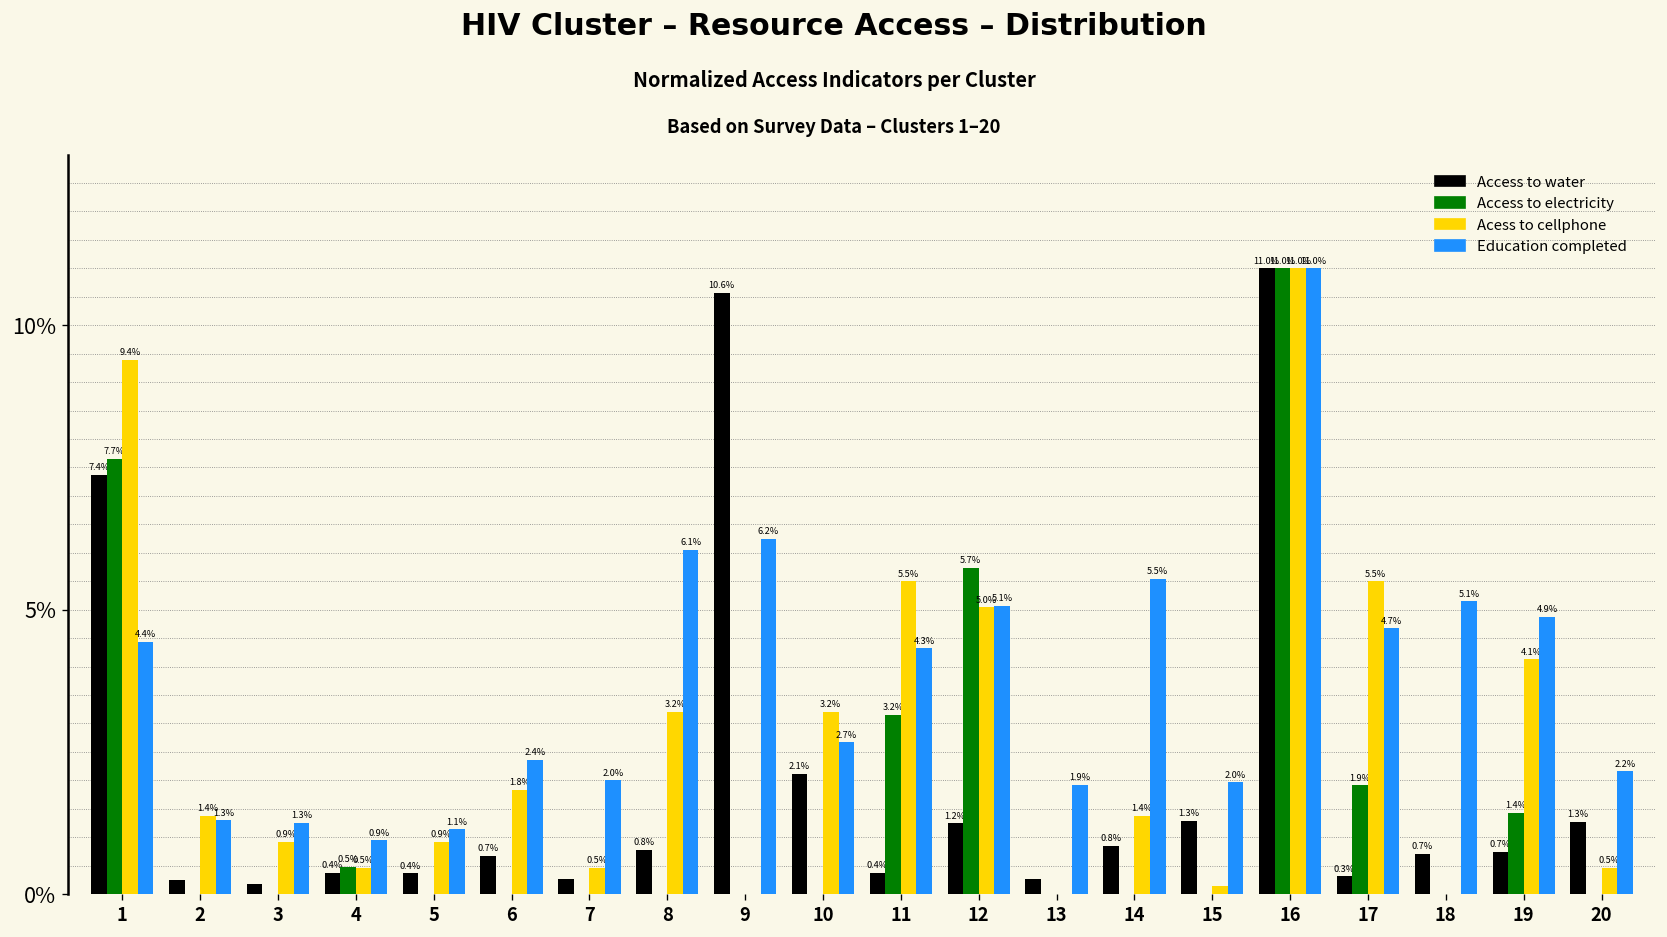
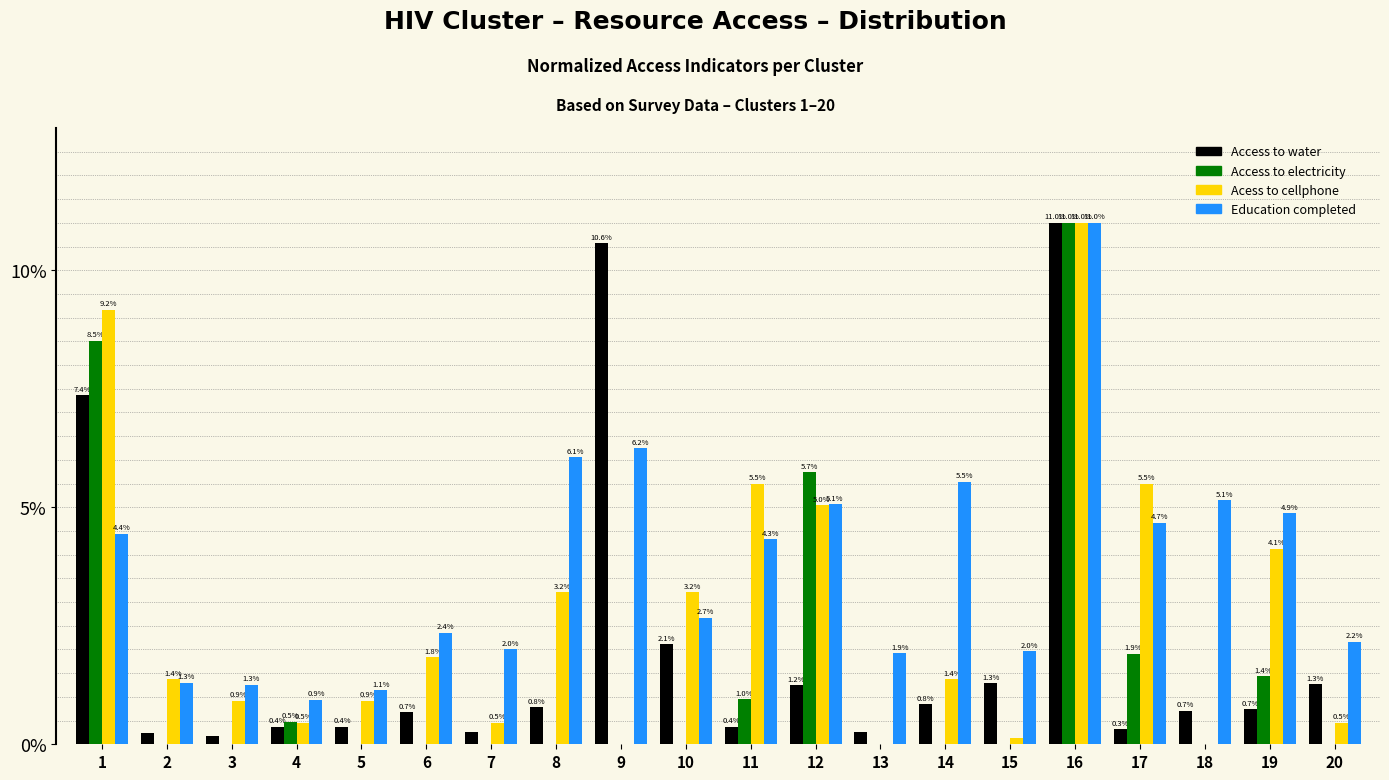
  {
    "Access to water": {
      "1": "7.4%",
      "4": "0.4%",
      "5": "0.4%",
      "6": "0.7%",
      "8": "0.8%",
      "9": "10.6%",
      "10": "2.1%",
      "11": "0.4%",
      "12": "1.2%",
      "14": "0.8%",
      "15": "1.3%",
      "17": "0.3%",
      "18": "0.7%",
      "19": "0.7%",
      "20": "1.3%"
    },
    "Access to electricity": {
-     "1": "7.7%",
-     "11": "3.2%",
+     "1": "8.5%",
+     "11": "1.0%",
      "12": "5.7%",
      "17": "1.9%",
      "19": "1.4%"
    },
    "Acess to cellphone": {
-     "1": "9.4%",
+     "1": "9.2%",
      "2": "1.4%",
      "3": "0.9%",
      "5": "0.9%",
      "6": "1.8%",
      "7": "0.5%",
      "8": "3.2%",
      "10": "3.2%",
      "11": "5.5%",
      "14": "1.4%",
      "17": "5.5%",
      "19": "4.1%",
      "20": "0.5%"
    },
    "Education completed": {
      "1": "4.4%",
      "2": "1.3%",
      "3": "1.3%",
      "4": "0.9%",
      "5": "1.1%",
      "6": "2.4%",
      "7": "2.0%",
      "8": "6.1%",
      "9": "6.2%",
      "10": "2.7%",
      "11": "4.3%",
      "13": "1.9%",
      "14": "5.5%",
      "15": "2.0%",
      "17": "4.7%",
      "18": "5.1%",
      "19": "4.9%",
      "20": "2.2%"
    }
  }
